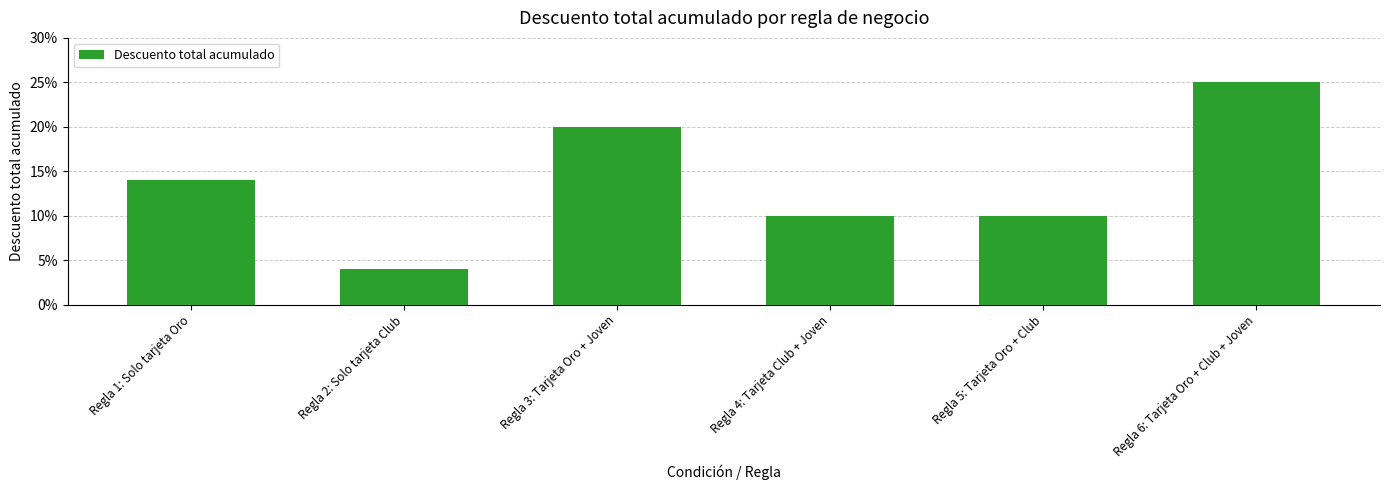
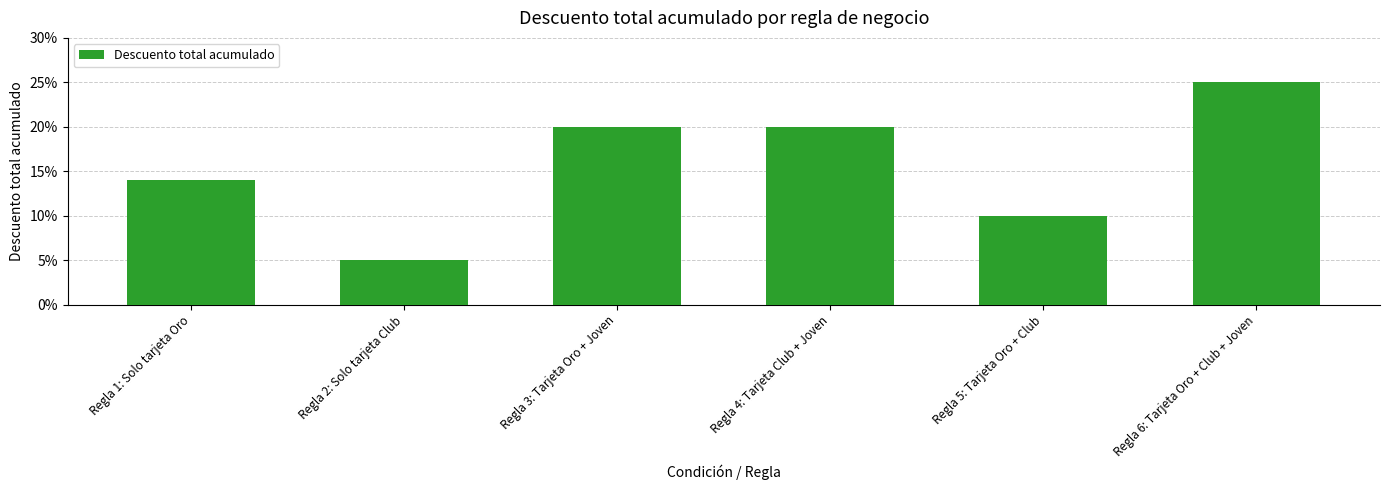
  {
    "Regla 1: Solo tarjeta Oro": "14%",
-   "Regla 2: Solo tarjeta Club": "4%",
+   "Regla 2: Solo tarjeta Club": "5%",
    "Regla 3: Tarjeta Oro + Joven": "20%",
-   "Regla 4: Tarjeta Club + Joven": "10%",
+   "Regla 4: Tarjeta Club + Joven": "20%",
    "Regla 5: Tarjeta Oro + Club": "10%",
    "Regla 6: Tarjeta Oro + Club + Joven": "25%"
  }
